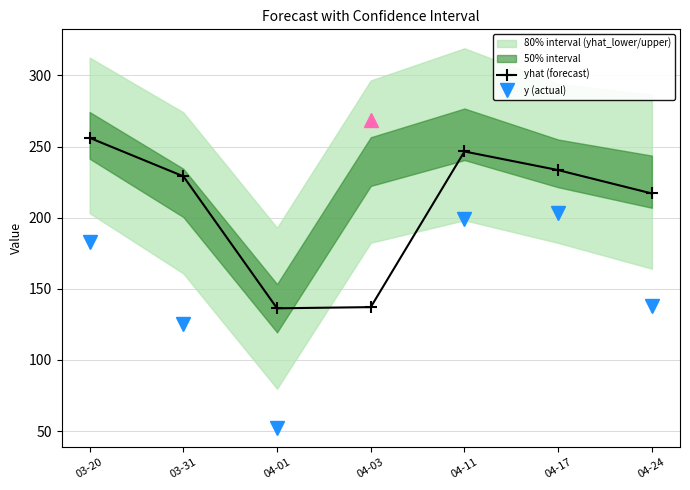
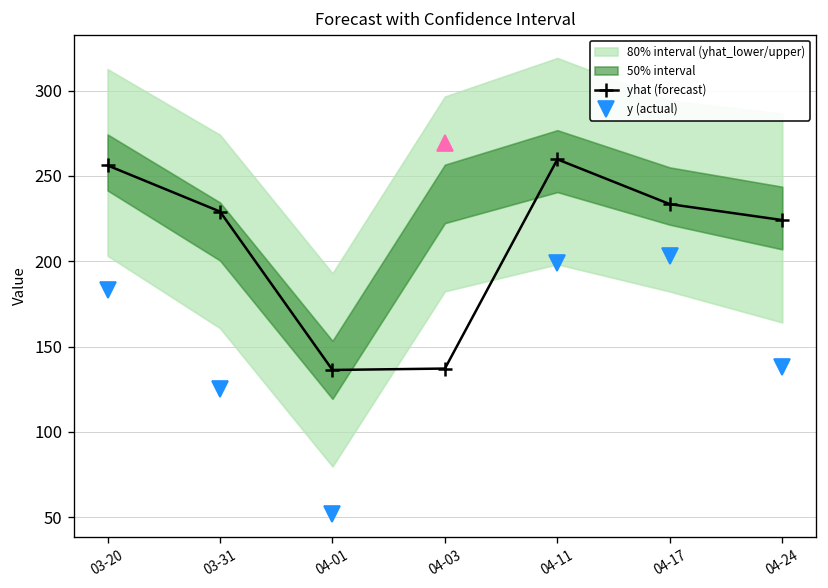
  {
    "yhat (forecast)": {
      "03-20": 256,
      "03-31": 229,
      "04-01": 136,
      "04-03": 137,
-     "04-11": 247,
+     "04-11": 260,
      "04-17": 233,
-     "04-24": 217
+     "04-24": 224
    }
  }
